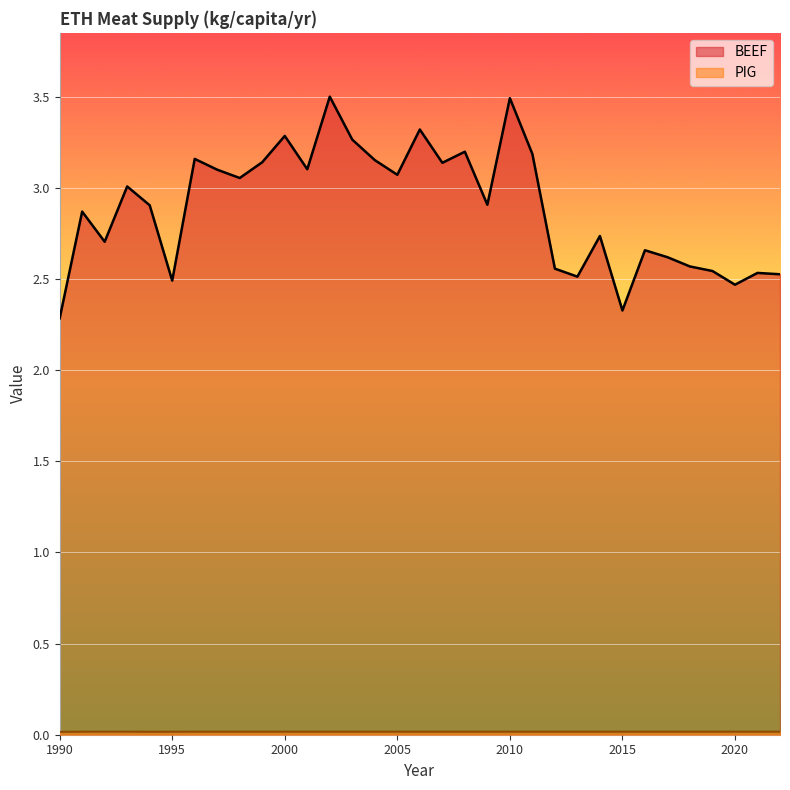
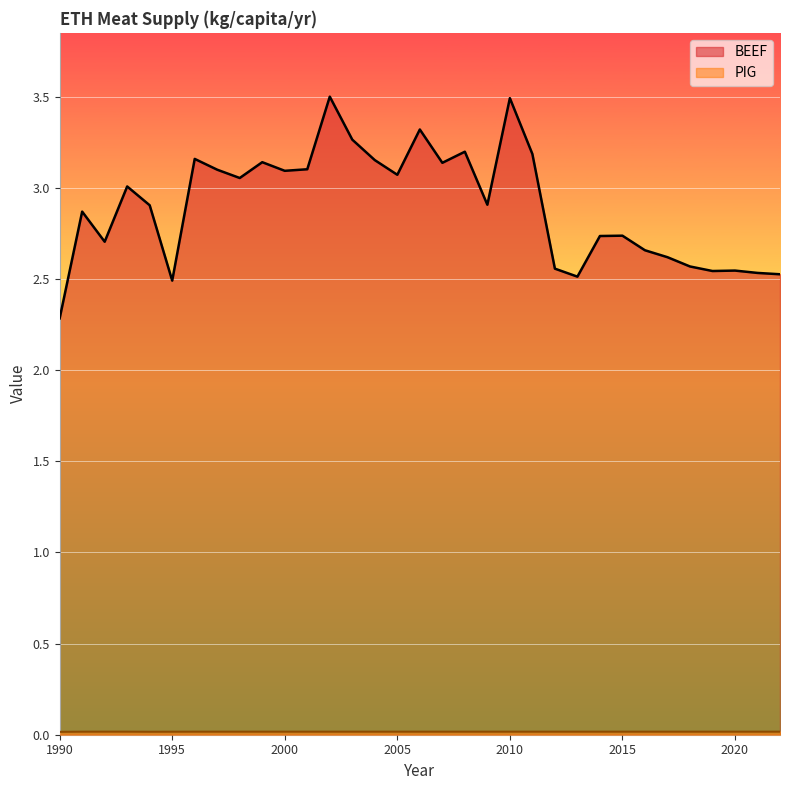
  {
    "BEEF": {
      "1990": 2.28,
      "1995": 2.49,
-     "2000": 3.28,
+     "2000": 3.09,
      "2005": 3.07,
      "2010": 3.49,
-     "2015": 2.33,
-     "2020": 2.47
+     "2015": 2.74,
+     "2020": 2.55
    },
    "PIG": {
      "1990": 0.02,
      "1995": 0.02,
      "2000": 0.02,
      "2005": 0.02,
      "2010": 0.02,
      "2015": 0.02,
      "2020": 0.02
    }
  }
